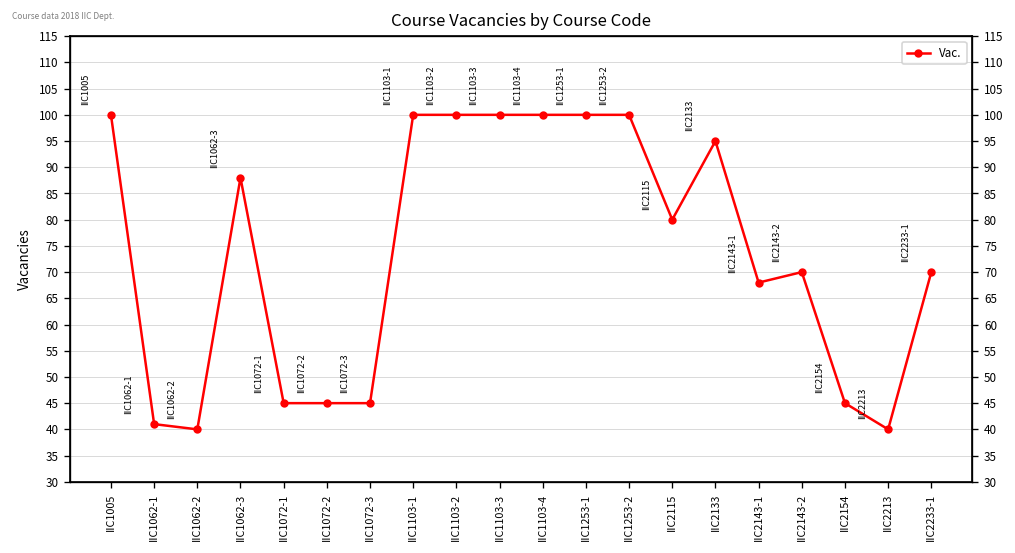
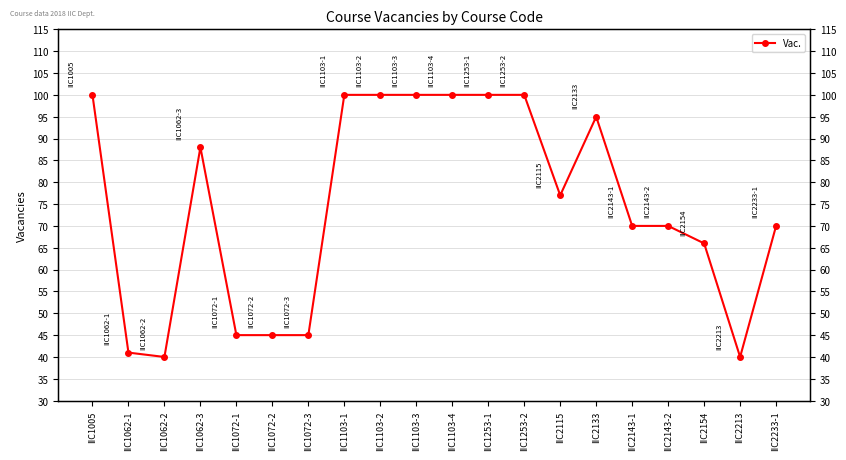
  {
    "IIC1005": 100,
    "IIC1062-2": 40,
    "IIC1072-3": 45,
    "IIC1253-2": 100,
-   "IIC2115": 80,
+   "IIC2115": 77,
    "IIC2133": 95,
-   "IIC2143-1": 68,
-   "IIC2154": 45,
+   "IIC2143-1": 70,
+   "IIC2154": 66,
    "IIC2213": 40
  }
